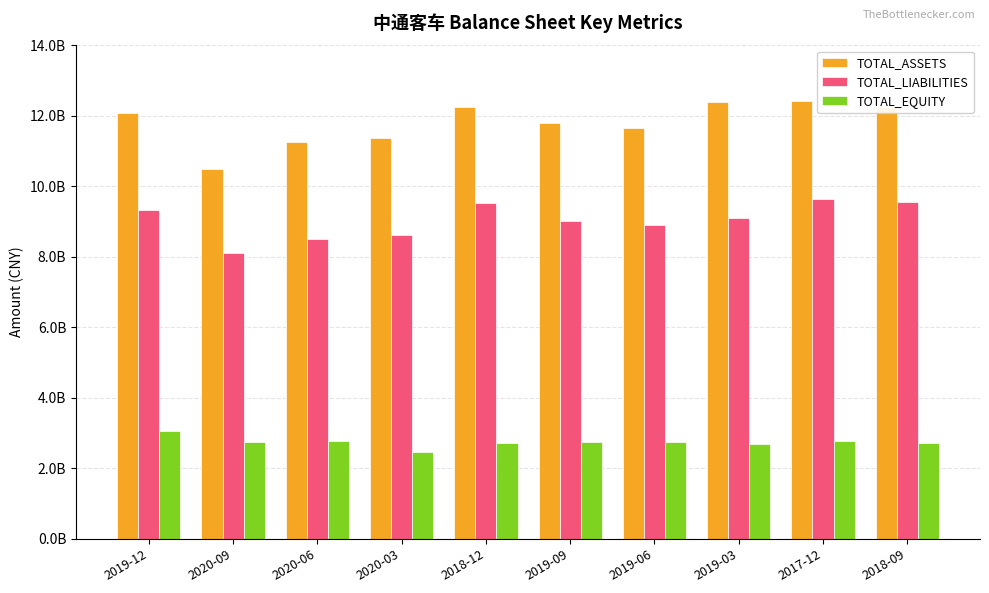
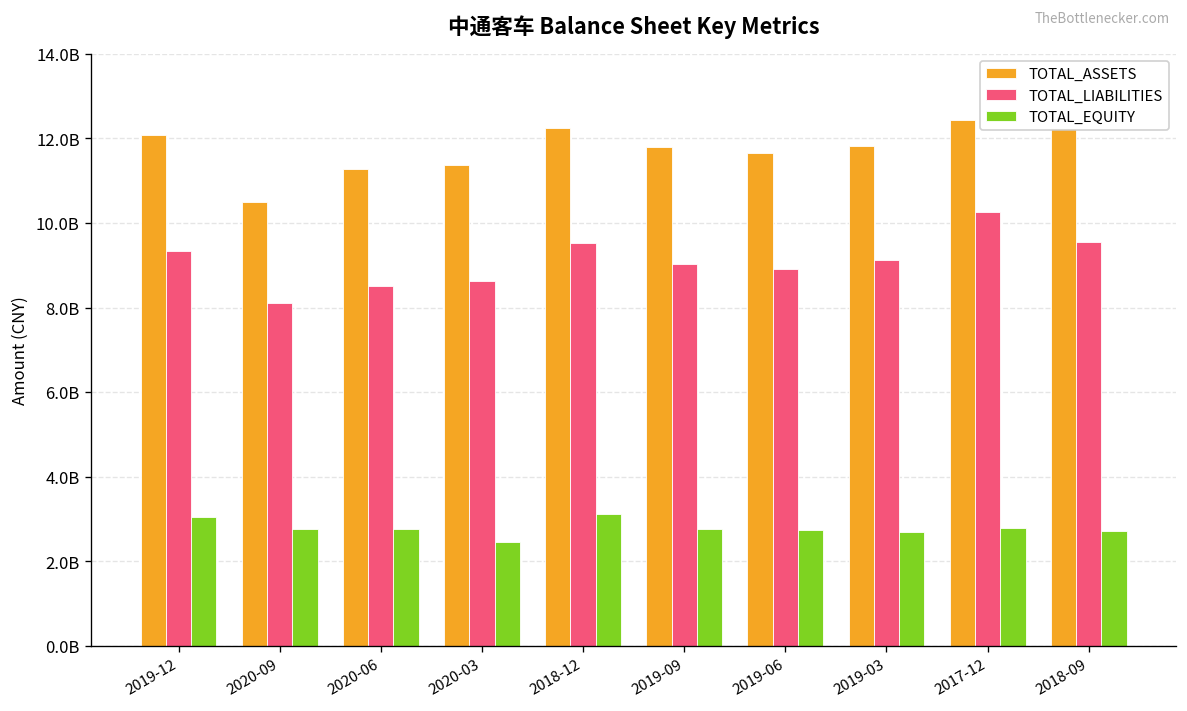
  {
    "TOTAL_ASSETS": {
      "2019-12": 12100000000,
      "2020-09": 10500000000,
      "2020-06": 11300000000,
      "2020-03": 11400000000,
      "2018-12": 12200000000,
      "2019-09": 11800000000,
      "2019-06": 11600000000,
-     "2019-03": 12400000000,
+     "2019-03": 11800000000,
      "2017-12": 12400000000
    },
    "TOTAL_LIABILITIES": {
      "2019-12": 9300000000,
      "2020-09": 8100000000,
      "2020-06": 8500000000,
      "2020-03": 8600000000,
      "2018-12": 9500000000,
      "2019-09": 9000000000,
      "2019-06": 8900000000,
      "2019-03": 9100000000,
-     "2017-12": 9600000000,
+     "2017-12": 10300000000,
      "2018-09": 9500000000
    },
    "TOTAL_EQUITY": {
      "2019-12": 3100000000,
      "2020-09": 2800000000,
      "2020-06": 2800000000,
      "2020-03": 2500000000,
-     "2018-12": 2700000000,
+     "2018-12": 3100000000,
      "2019-09": 2800000000,
      "2019-06": 2700000000,
      "2019-03": 2700000000,
      "2017-12": 2800000000,
      "2018-09": 2700000000
    }
  }
